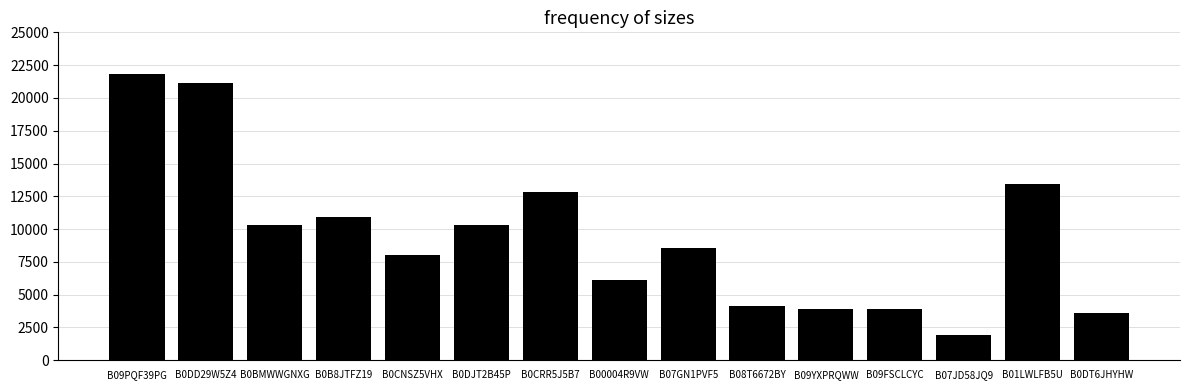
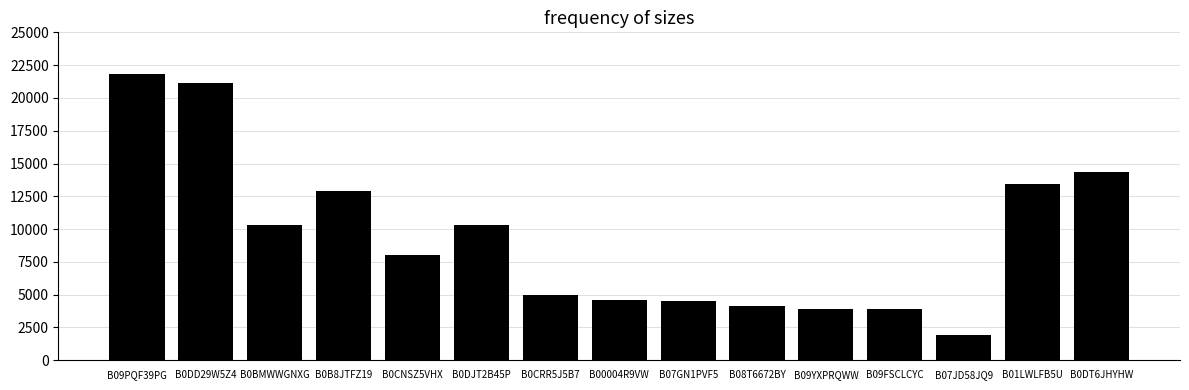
  {
    "B09PQF39PG": 21800,
    "B0DD29W5Z4": 21200,
    "B0BMWWGNXG": 10300,
-   "B0B8JTFZ19": 10900,
+   "B0B8JTFZ19": 12900,
    "B0CNSZ5VHX": 8000,
    "B0DJT2B45P": 10300,
-   "B0CRR5J5B7": 12800,
-   "B00004R9VW": 6100,
-   "B07GN1PVF5": 8600,
+   "B0CRR5J5B7": 5000,
+   "B00004R9VW": 4600,
+   "B07GN1PVF5": 4500,
    "B08T6672BY": 4200,
    "B09YXPRQWW": 3900,
    "B09FSCLCYC": 3900,
    "B07JD58JQ9": 2000,
    "B01LWLFB5U": 13500,
-   "B0DT6JHYHW": 3600
+   "B0DT6JHYHW": 14300
  }
